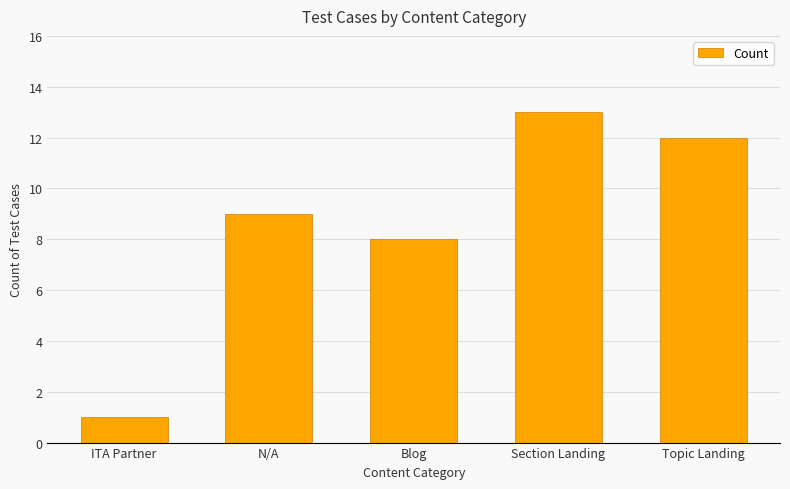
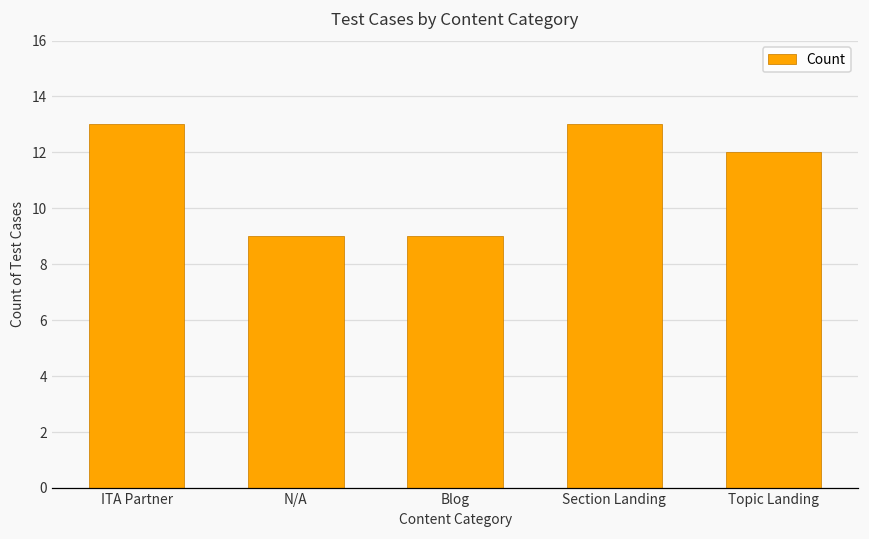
  {
-   "ITA Partner": 1,
+   "ITA Partner": 13,
    "N/A": 9,
-   "Blog": 8,
+   "Blog": 9,
    "Section Landing": 13,
    "Topic Landing": 12
  }
